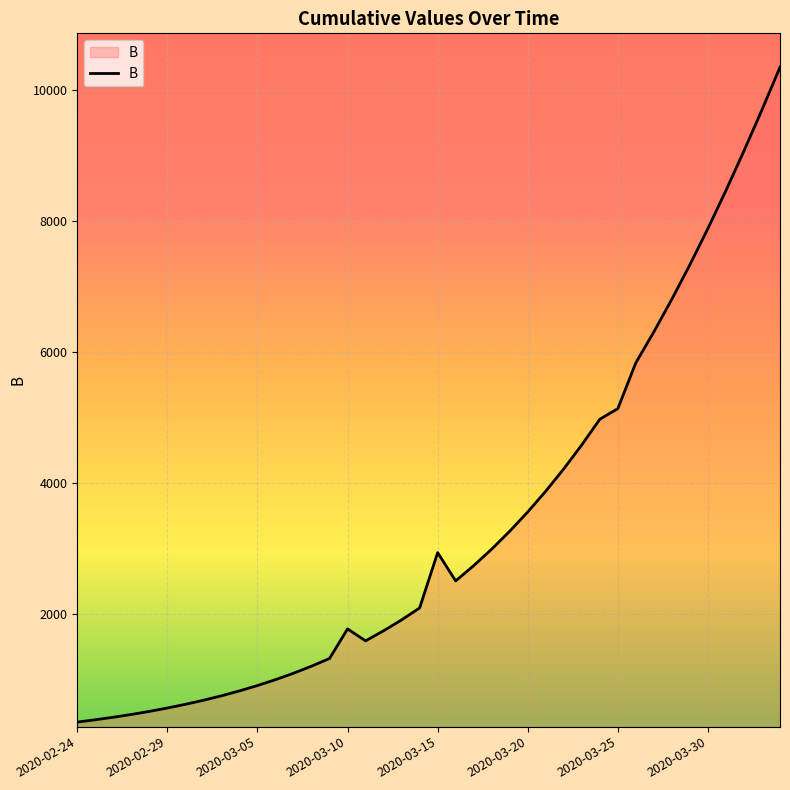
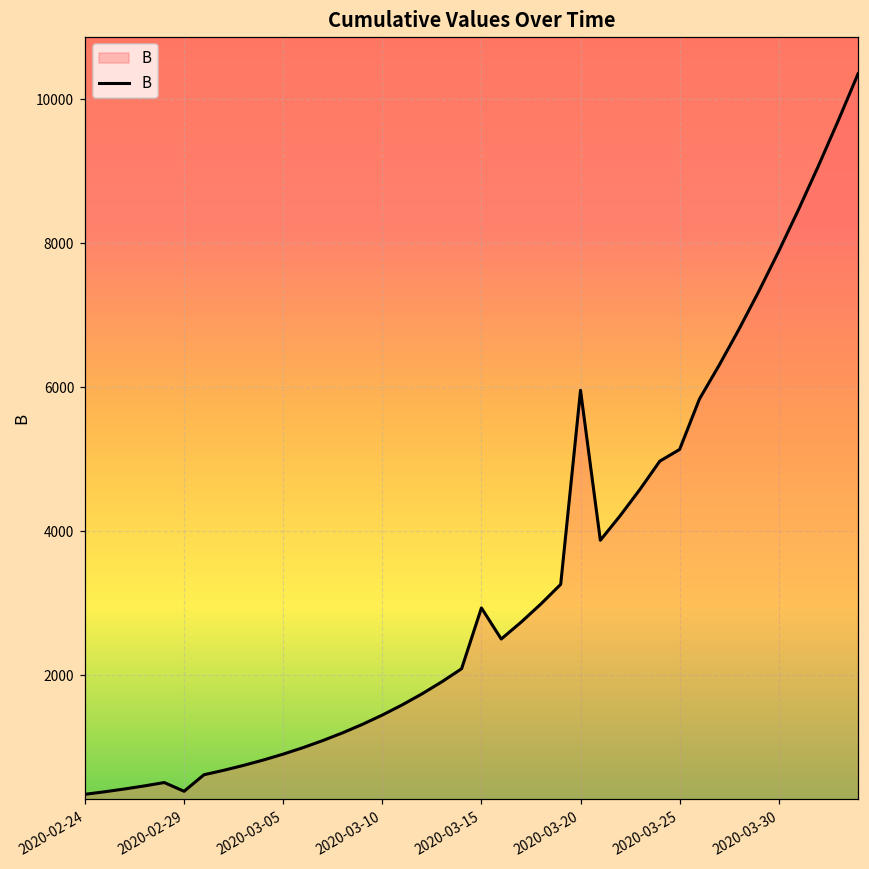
  {
    "2020-02-24": 300,
-   "2020-02-29": 600,
+   "2020-02-29": 400,
    "2020-03-05": 900,
-   "2020-03-10": 1800,
+   "2020-03-10": 1400,
    "2020-03-15": 2900,
-   "2020-03-20": 3600,
+   "2020-03-20": 6000,
    "2020-03-25": 5100,
    "2020-03-30": 7900
  }
